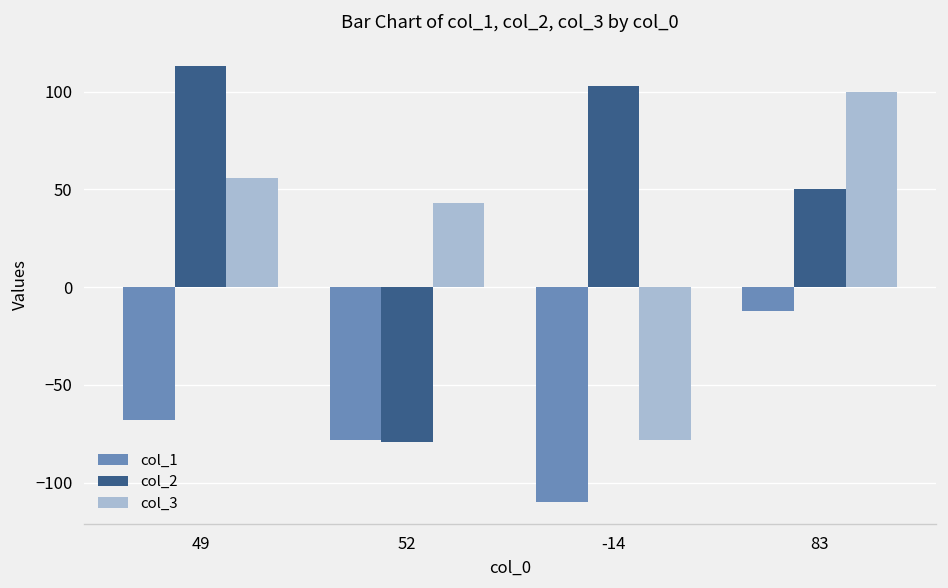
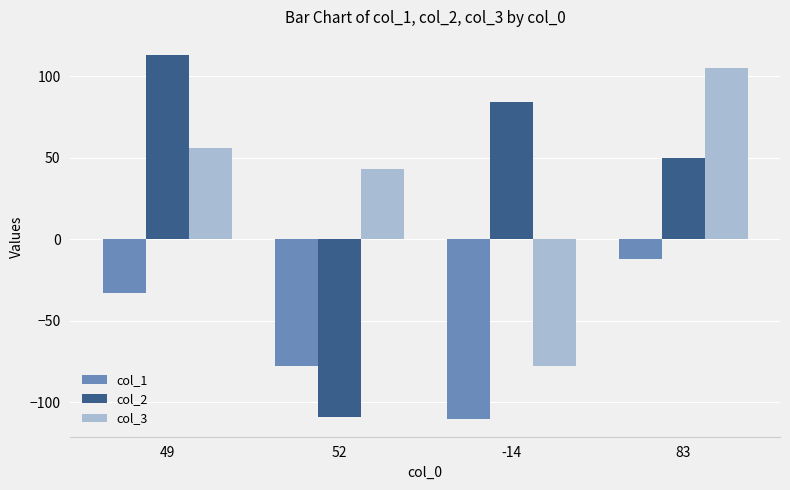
  {
    "col_1": {
-     "49": -68,
+     "49": -33,
      "52": -78,
      "-14": -110,
      "83": -12
    },
    "col_2": {
      "49": 113,
-     "52": -79,
-     "-14": 103,
+     "52": -109,
+     "-14": 84,
      "83": 50
    },
    "col_3": {
      "49": 56,
      "52": 43,
      "-14": -78,
-     "83": 100
+     "83": 105
    }
  }
